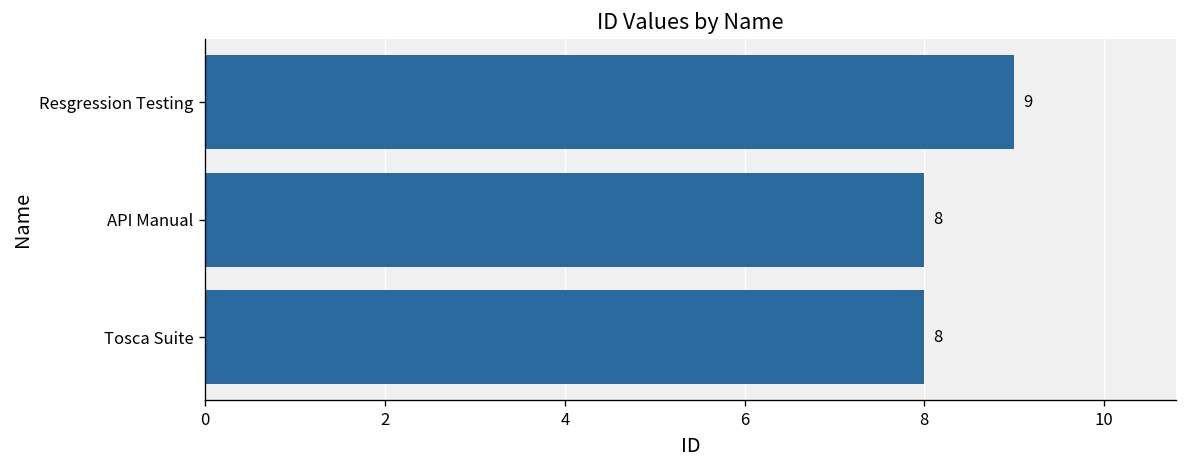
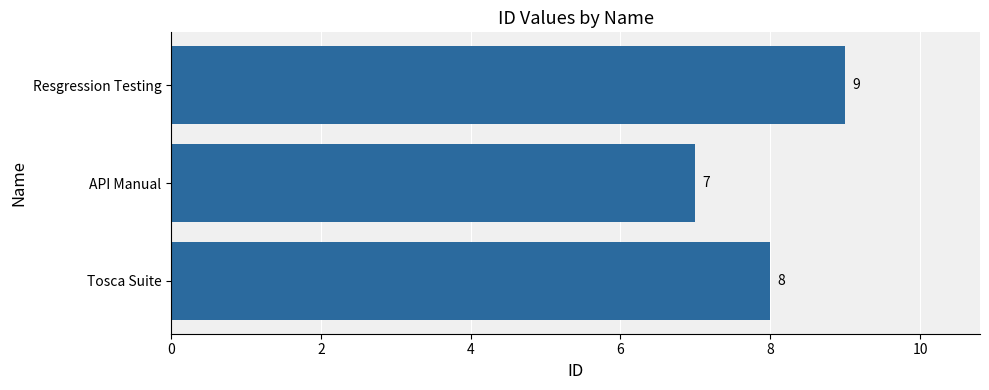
  {
    "Resgression Testing": 9,
-   "API Manual": 8,
+   "API Manual": 7,
    "Tosca Suite": 8
  }
